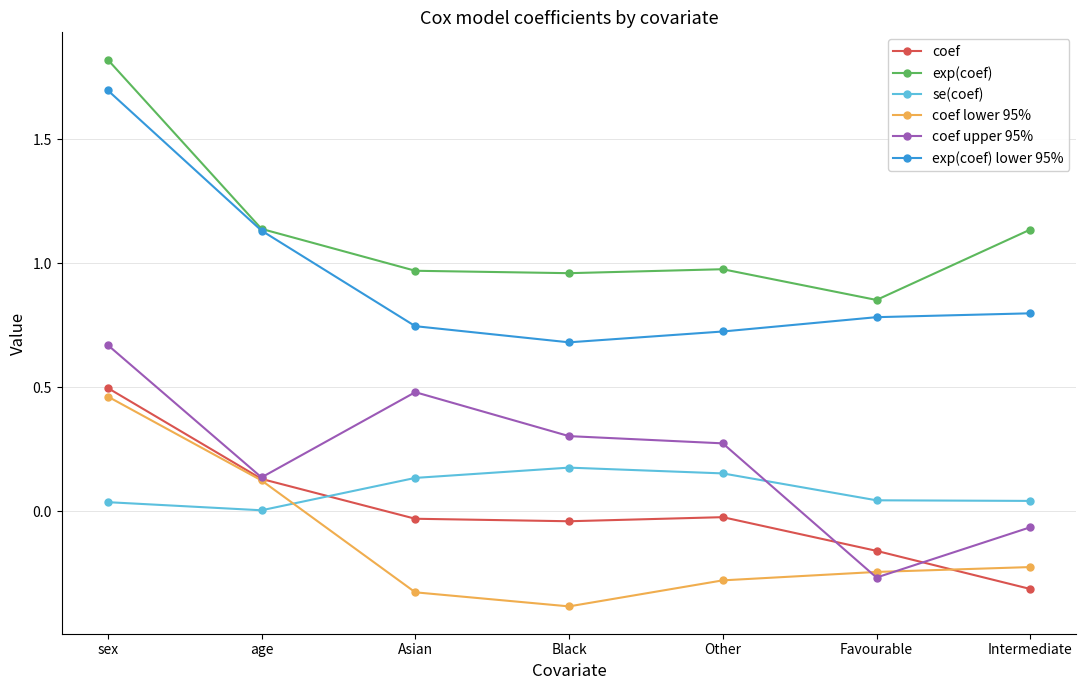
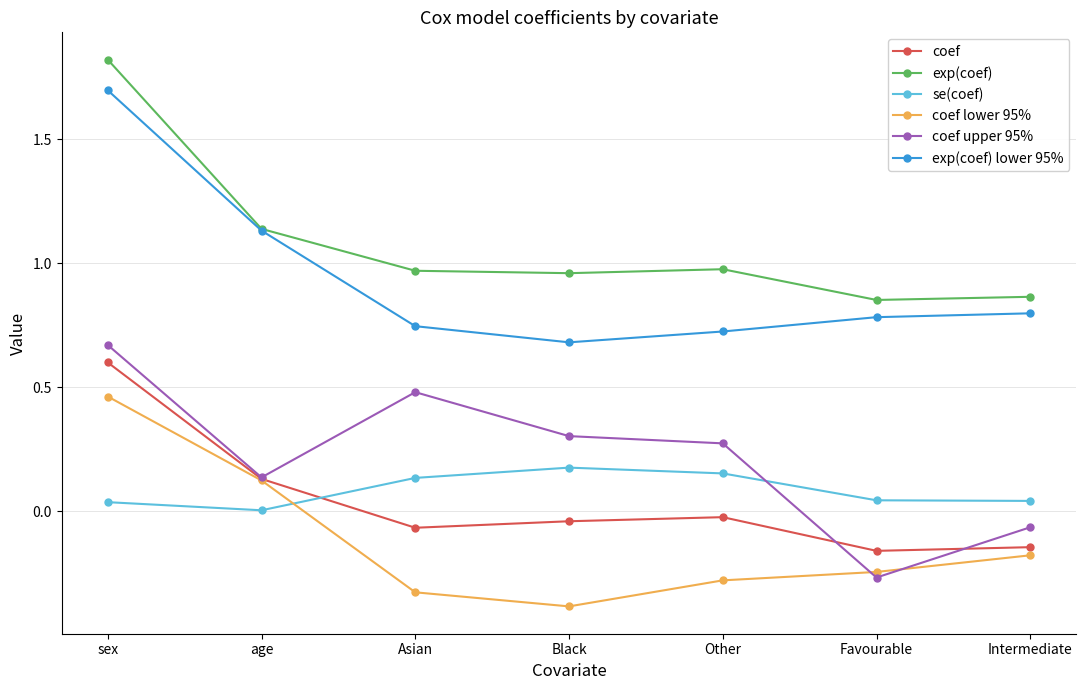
  {
    "coef": {
-     "sex": 0.50,
-     "Asian": -0.03,
+     "sex": 0.60,
+     "Asian": -0.07,
      "Black": -0.04,
      "Other": -0.02,
      "Favourable": -0.16,
-     "Intermediate": -0.31
+     "Intermediate": -0.15
    },
    "exp(coef)": {
      "sex": 1.82,
      "Asian": 0.97,
      "Black": 0.96,
      "Other": 0.98,
      "Favourable": 0.85,
-     "Intermediate": 1.14
+     "Intermediate": 0.86
    },
    "coef lower 95%": {
      "sex": 0.46,
      "Asian": -0.33,
      "Black": -0.38,
      "Other": -0.28,
      "Favourable": -0.25,
-     "Intermediate": -0.23
+     "Intermediate": -0.18
    },
    "coef upper 95%": {
      "sex": 0.67,
      "Asian": 0.48,
      "Black": 0.30,
      "Other": 0.27,
      "Favourable": -0.27,
      "Intermediate": -0.07
    }
  }
